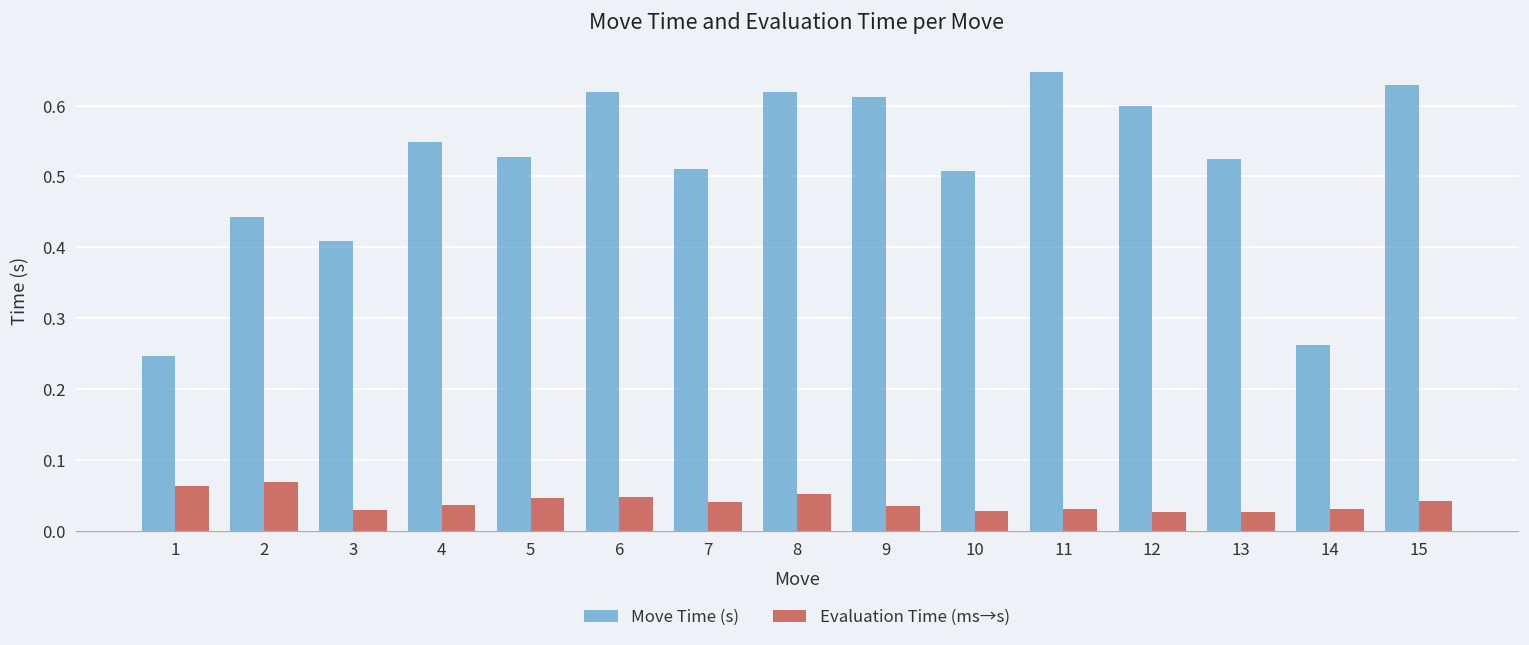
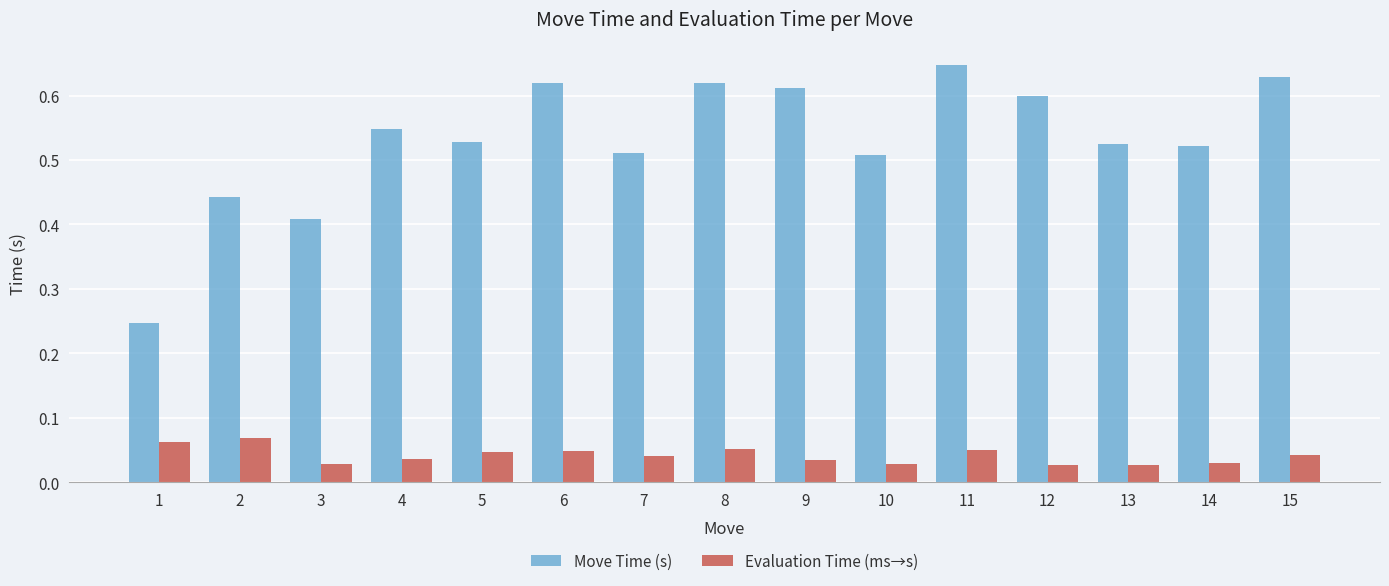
  {
    "Move Time (s)": {
      "1": 0.25,
      "2": 0.44,
      "3": 0.41,
      "4": 0.55,
      "5": 0.53,
      "6": 0.62,
      "7": 0.51,
      "8": 0.62,
      "9": 0.61,
      "10": 0.51,
      "11": 0.65,
      "12": 0.60,
      "13": 0.52,
-     "14": 0.26,
+     "14": 0.52,
      "15": 0.63
    },
    "Evaluation Time (ms→s)": {
      "1": 0.06,
      "2": 0.07,
      "3": 0.03,
      "4": 0.04,
      "5": 0.05,
      "6": 0.05,
      "7": 0.04,
      "8": 0.05,
      "9": 0.03,
      "10": 0.03,
-     "11": 0.03,
+     "11": 0.05,
      "12": 0.03,
      "13": 0.03,
      "14": 0.03,
      "15": 0.04
    }
  }
